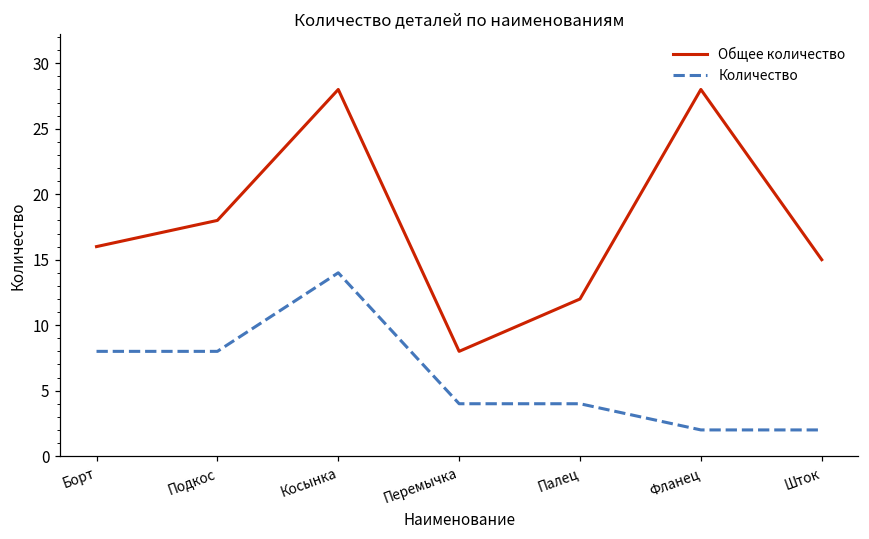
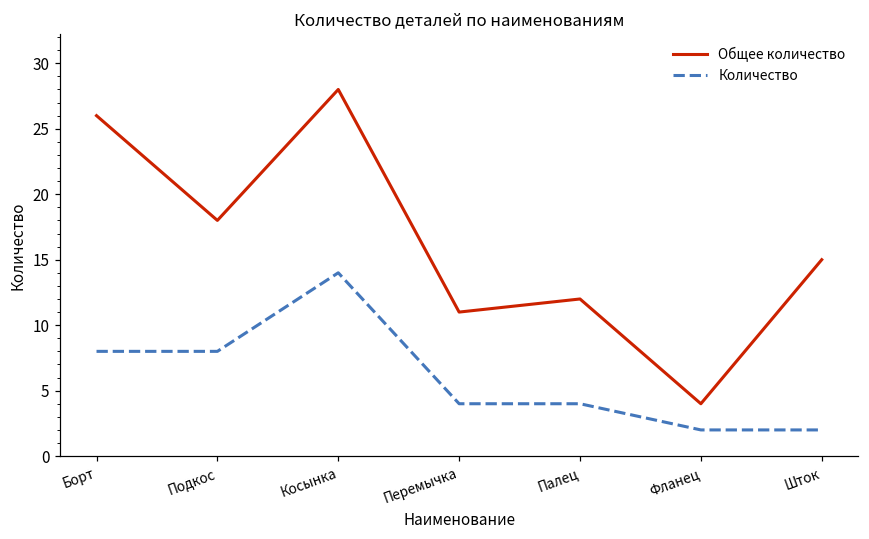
  {
    "Общее количество": {
-     "Борт": 16,
+     "Борт": 26,
      "Подкос": 18,
      "Косынка": 28,
-     "Перемычка": 8,
+     "Перемычка": 11,
      "Палец": 12,
-     "Фланец": 28,
+     "Фланец": 4,
      "Шток": 15
    },
    "Количество": {
      "Борт": 8,
      "Подкос": 8,
      "Косынка": 14,
      "Перемычка": 4,
      "Палец": 4,
      "Фланец": 2,
      "Шток": 2
    }
  }
